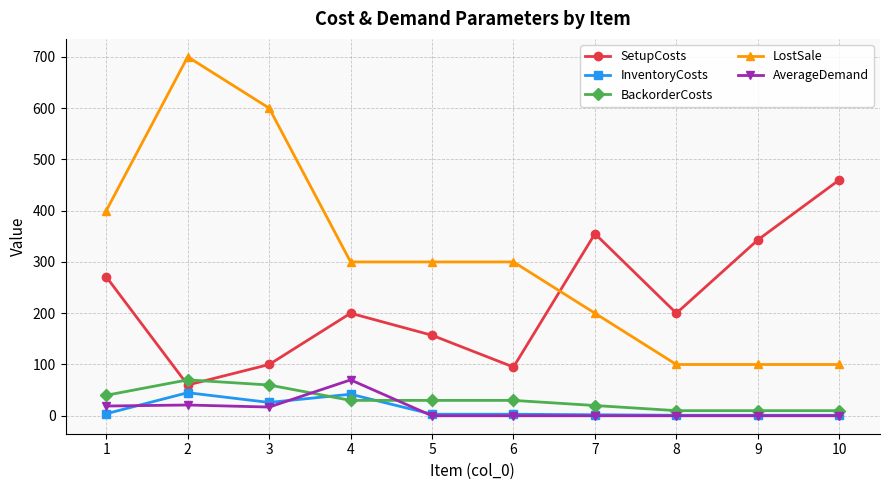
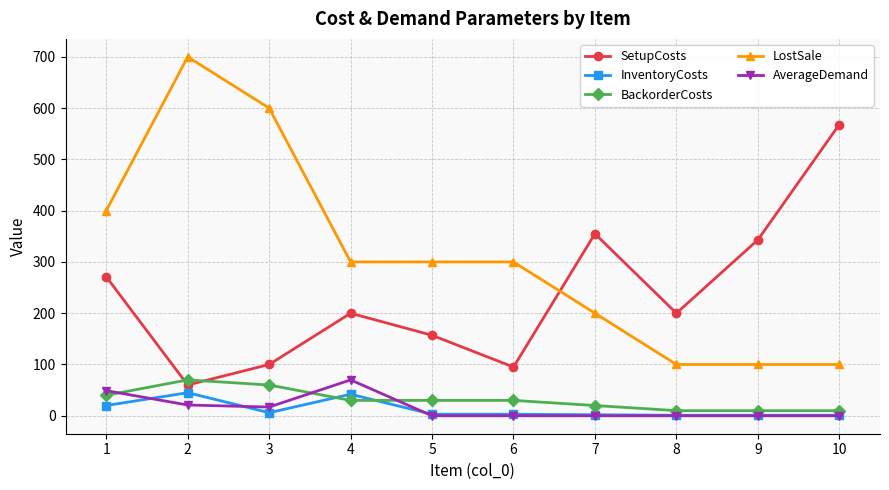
  {
    "SetupCosts": {
      "1": 270,
      "2": 60,
      "3": 100,
      "4": 200,
      "5": 160,
      "6": 100,
      "7": 360,
      "8": 200,
      "9": 340,
-     "10": 460
+     "10": 570
    },
    "InventoryCosts": {
-     "1": 0,
+     "1": 20,
      "2": 50,
-     "3": 30,
+     "3": 10,
      "4": 40
    },
    "BackorderCosts": {
      "1": 40,
      "2": 70,
      "3": 60,
      "4": 30,
      "5": 30,
      "6": 30,
      "7": 20,
      "8": 10,
      "9": 10,
      "10": 10
    },
    "LostSale": {
      "1": 400,
      "2": 700,
      "3": 600,
      "4": 300,
      "5": 300,
      "6": 300,
      "7": 200,
      "8": 100,
      "9": 100,
      "10": 100
    },
    "AverageDemand": {
-     "1": 20,
+     "1": 50,
      "2": 20,
      "3": 20,
      "4": 70
    }
  }
